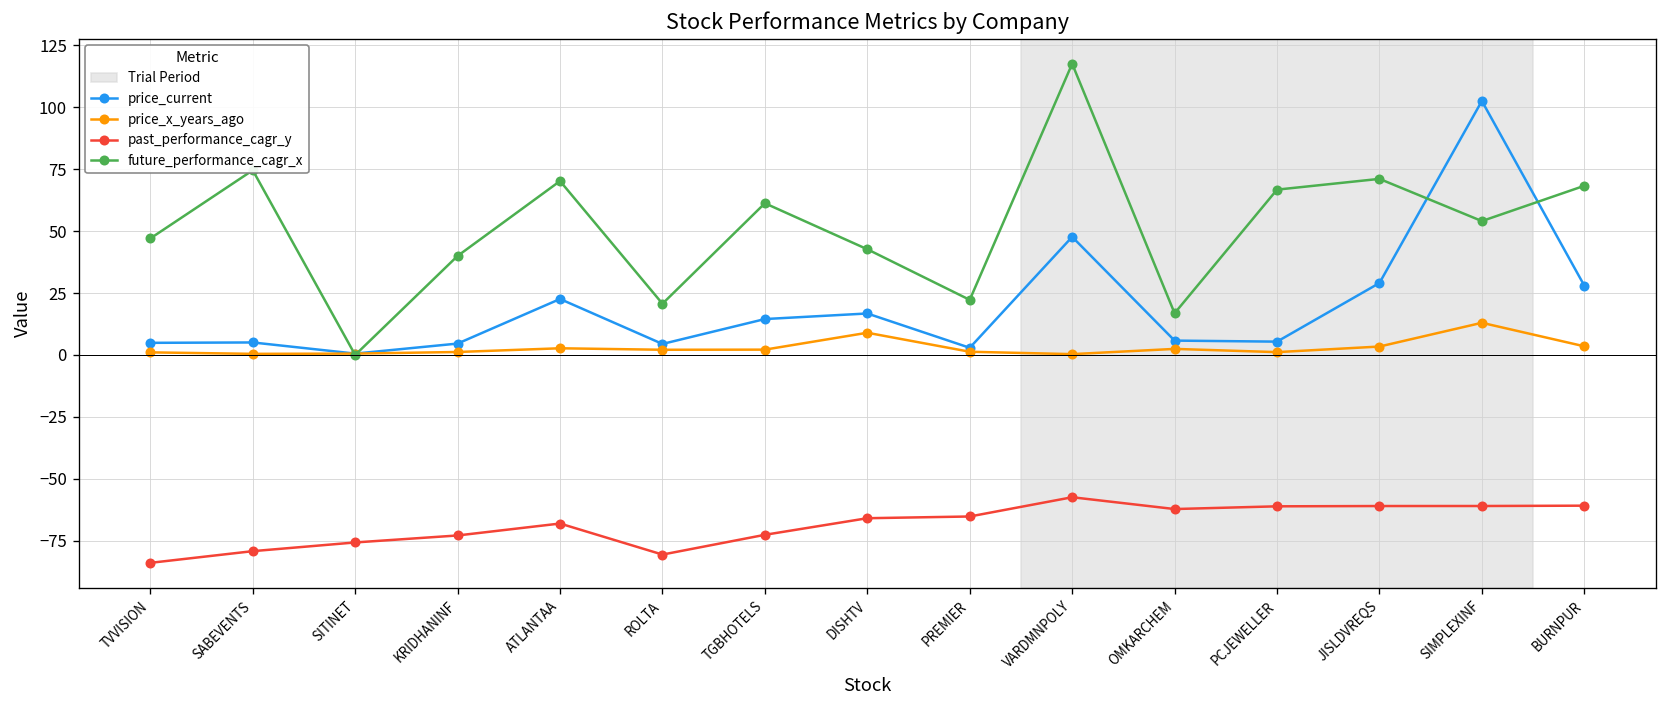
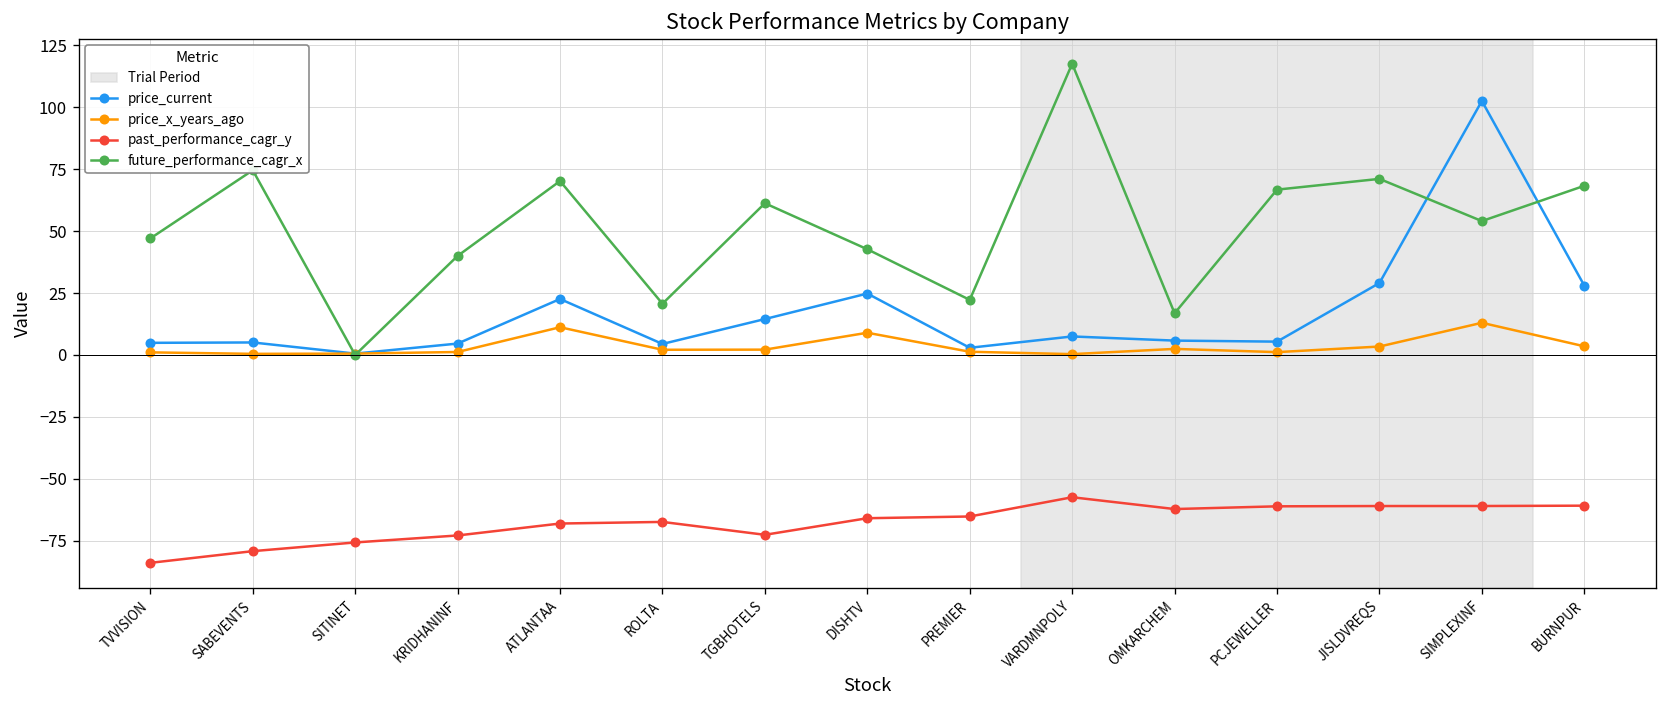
  {
    "price_current": {
      "TVVISION": 5,
      "SABEVENTS": 5,
      "KRIDHANINF": 5,
      "ATLANTAA": 23,
      "ROLTA": 4,
      "TGBHOTELS": 15,
-     "DISHTV": 17,
+     "DISHTV": 25,
      "PREMIER": 3,
-     "VARDMNPOLY": 48,
+     "VARDMNPOLY": 7,
      "OMKARCHEM": 6,
      "PCJEWELLER": 5,
      "JISLDVREQS": 29,
      "SIMPLEXINF": 103,
      "BURNPUR": 28
    },
    "price_x_years_ago": {
      "TVVISION": 1,
      "SABEVENTS": 0,
      "KRIDHANINF": 1,
-     "ATLANTAA": 3,
+     "ATLANTAA": 11,
      "ROLTA": 2,
      "TGBHOTELS": 2,
      "DISHTV": 9,
      "PREMIER": 1,
      "VARDMNPOLY": 0,
      "OMKARCHEM": 2,
      "PCJEWELLER": 1,
      "JISLDVREQS": 3,
      "SIMPLEXINF": 13,
      "BURNPUR": 4
    },
    "past_performance_cagr_y": {
      "TVVISION": -84,
      "SABEVENTS": -79,
      "SITINET": -76,
      "KRIDHANINF": -73,
      "ATLANTAA": -68,
-     "ROLTA": -81,
+     "ROLTA": -67,
      "TGBHOTELS": -73,
      "DISHTV": -66,
      "PREMIER": -65,
      "VARDMNPOLY": -57,
      "OMKARCHEM": -62,
      "PCJEWELLER": -61,
      "JISLDVREQS": -61,
      "SIMPLEXINF": -61,
      "BURNPUR": -61
    },
    "future_performance_cagr_x": {
      "TVVISION": 47,
      "SABEVENTS": 75,
      "KRIDHANINF": 40,
      "ATLANTAA": 70,
      "ROLTA": 21,
      "TGBHOTELS": 61,
      "DISHTV": 43,
      "PREMIER": 22,
      "VARDMNPOLY": 118,
      "OMKARCHEM": 17,
      "PCJEWELLER": 67,
      "JISLDVREQS": 71,
      "SIMPLEXINF": 54,
      "BURNPUR": 68
    }
  }
